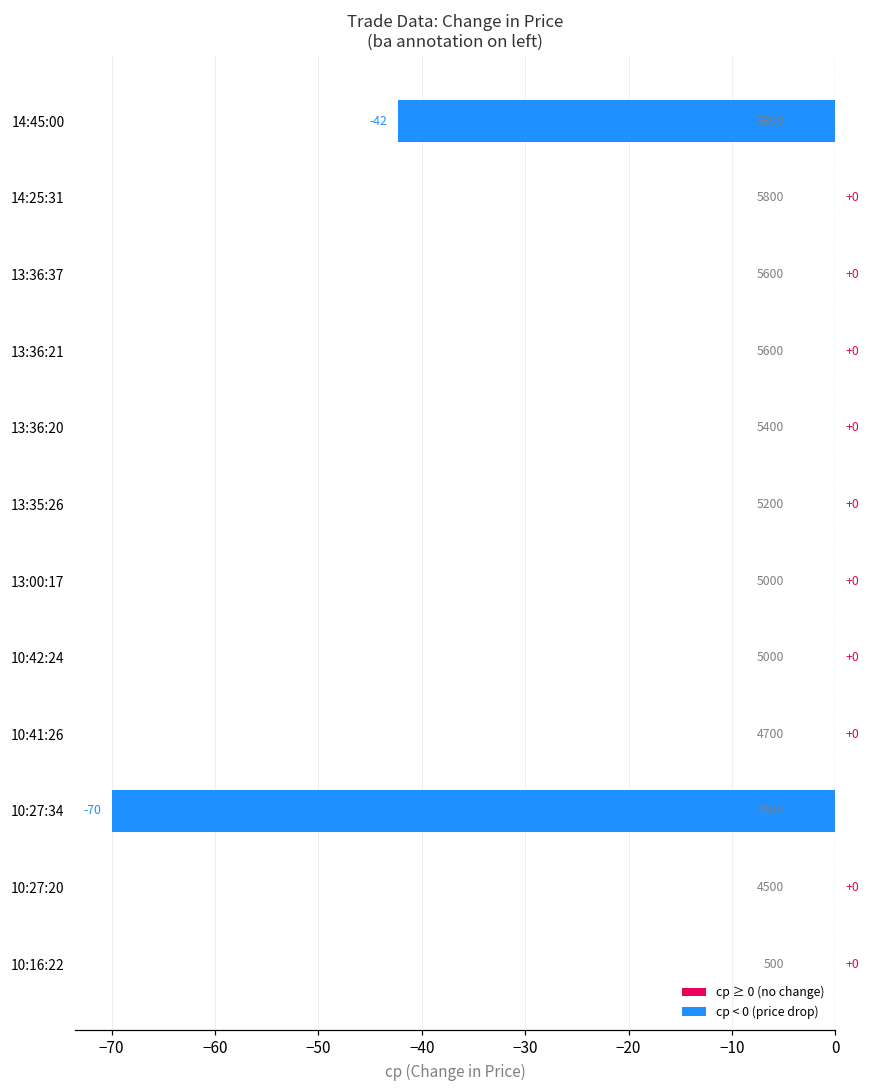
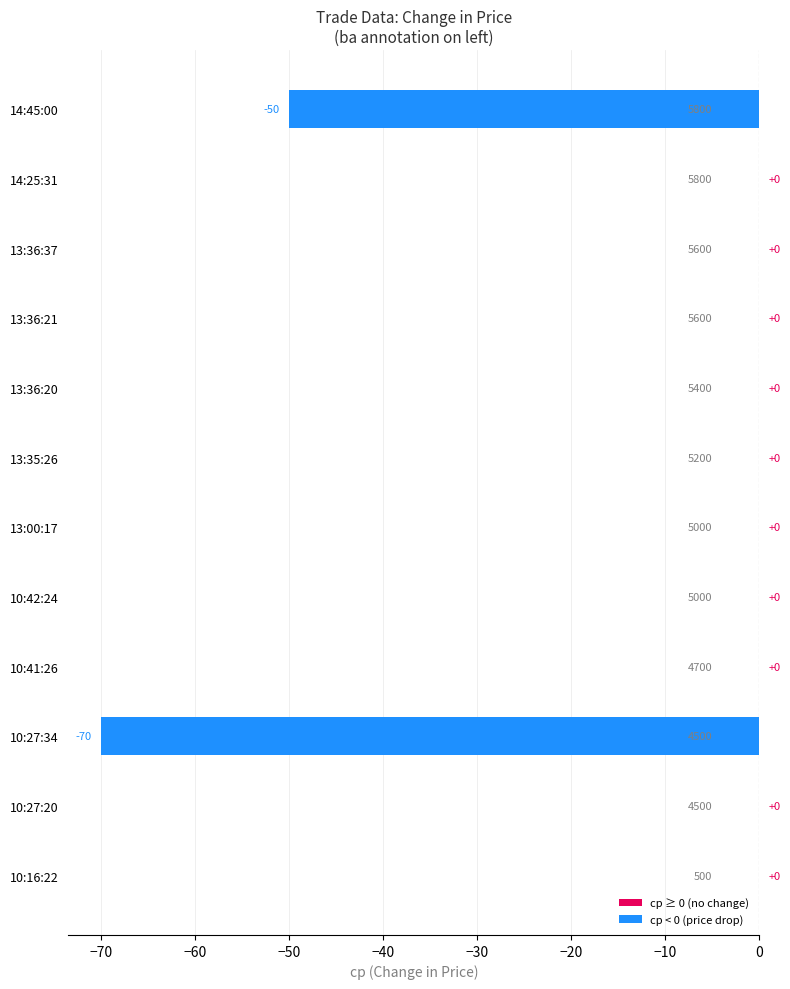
  {
-   "14:45:00": "-42",
+   "14:45:00": "-50",
    "14:25:31": "+0",
    "13:36:37": "+0",
    "13:36:21": "+0",
    "13:36:20": "+0",
    "13:35:26": "+0",
    "13:00:17": "+0",
    "10:42:24": "+0",
    "10:41:26": "+0",
    "10:27:34": "-70",
    "10:27:20": "+0",
    "10:16:22": "+0"
  }
